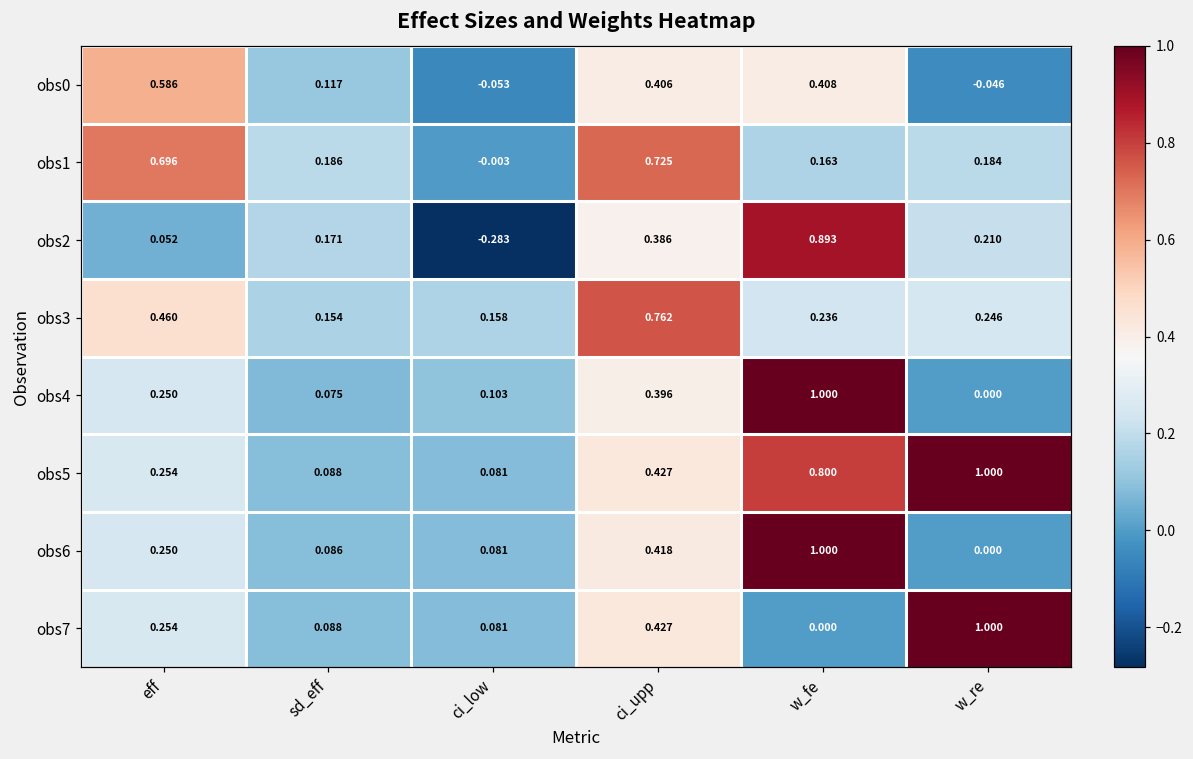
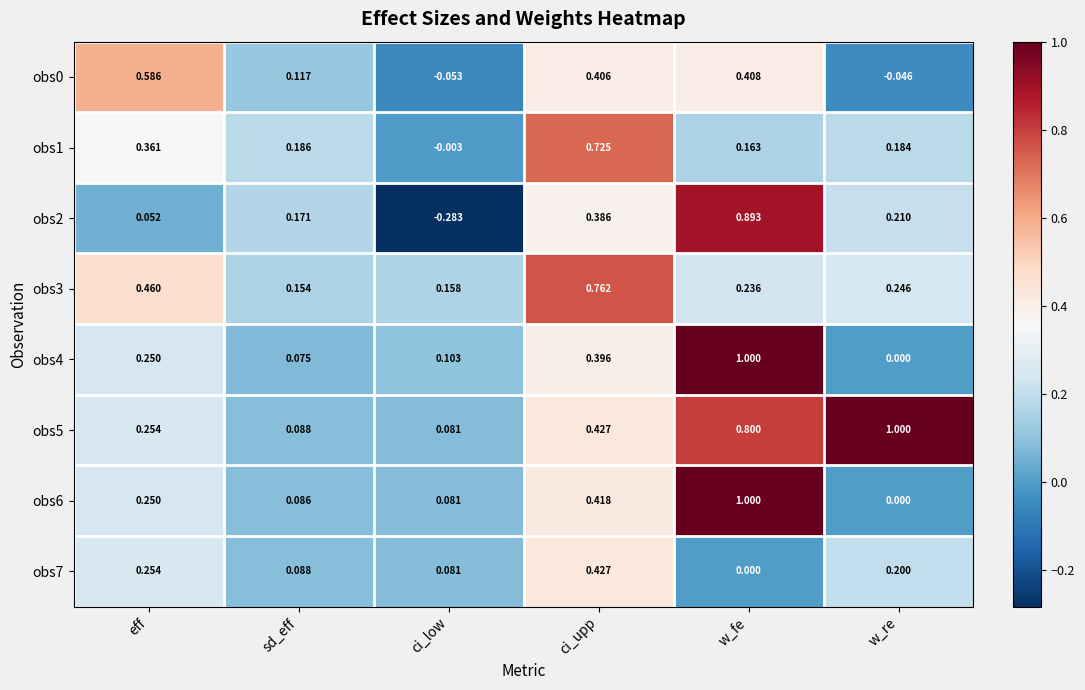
  {
    "obs0": {
      "eff": 0.586,
      "sd_eff": 0.117,
      "ci_low": -0.053,
      "ci_upp": 0.406,
      "w_fe": 0.408,
      "w_re": -0.046
    },
    "obs1": {
-     "eff": 0.696,
+     "eff": 0.361,
      "sd_eff": 0.186,
      "ci_low": -0.003,
      "ci_upp": 0.725,
      "w_fe": 0.163,
      "w_re": 0.184
    },
    "obs2": {
      "eff": 0.052,
      "sd_eff": 0.171,
      "ci_low": -0.283,
      "ci_upp": 0.386,
      "w_fe": 0.893,
      "w_re": 0.210
    },
    "obs3": {
      "eff": 0.460,
      "sd_eff": 0.154,
      "ci_low": 0.158,
      "ci_upp": 0.762,
      "w_fe": 0.236,
      "w_re": 0.246
    },
    "obs4": {
      "eff": 0.250,
      "sd_eff": 0.075,
      "ci_low": 0.103,
      "ci_upp": 0.396,
      "w_fe": 1.000,
      "w_re": 0.000
    },
    "obs5": {
      "eff": 0.254,
      "sd_eff": 0.088,
      "ci_low": 0.081,
      "ci_upp": 0.427,
      "w_fe": 0.800,
      "w_re": 1.000
    },
    "obs6": {
      "eff": 0.250,
      "sd_eff": 0.086,
      "ci_low": 0.081,
      "ci_upp": 0.418,
      "w_fe": 1.000,
      "w_re": 0.000
    },
    "obs7": {
      "eff": 0.254,
      "sd_eff": 0.088,
      "ci_low": 0.081,
      "ci_upp": 0.427,
      "w_fe": 0.000,
-     "w_re": 1.000
+     "w_re": 0.200
    }
  }
